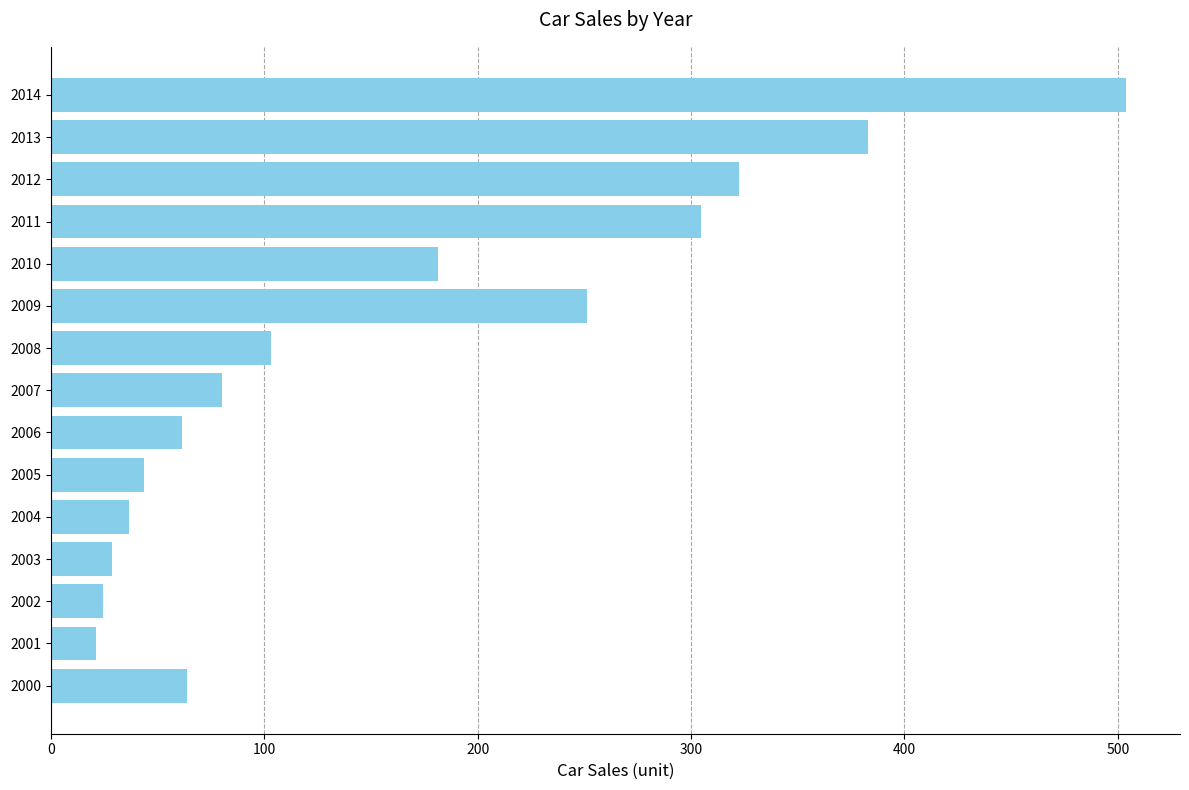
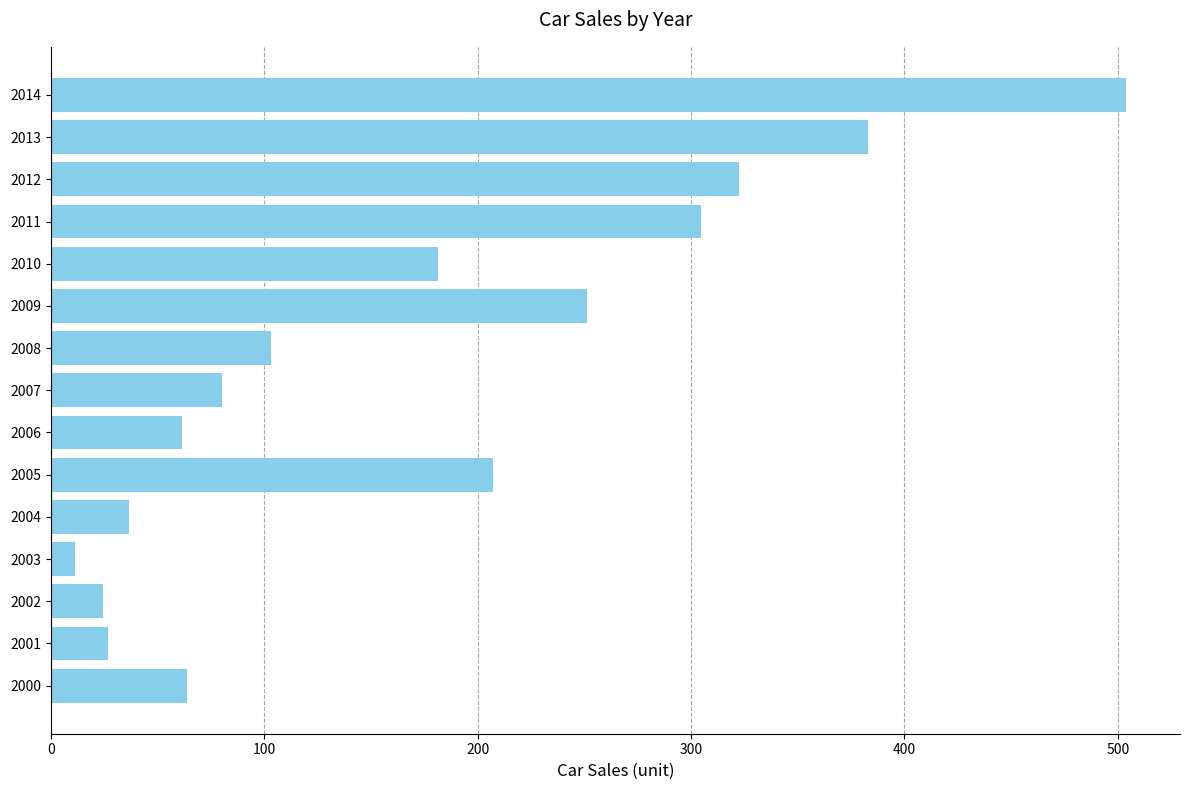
  {
    "2014": 504,
    "2013": 383,
    "2012": 323,
    "2011": 305,
    "2010": 181,
    "2009": 251,
    "2008": 103,
    "2007": 80,
    "2006": 61,
-   "2005": 44,
+   "2005": 207,
    "2004": 36,
-   "2003": 29,
+   "2003": 11,
    "2002": 24,
-   "2001": 21,
+   "2001": 27,
    "2000": 64
  }
